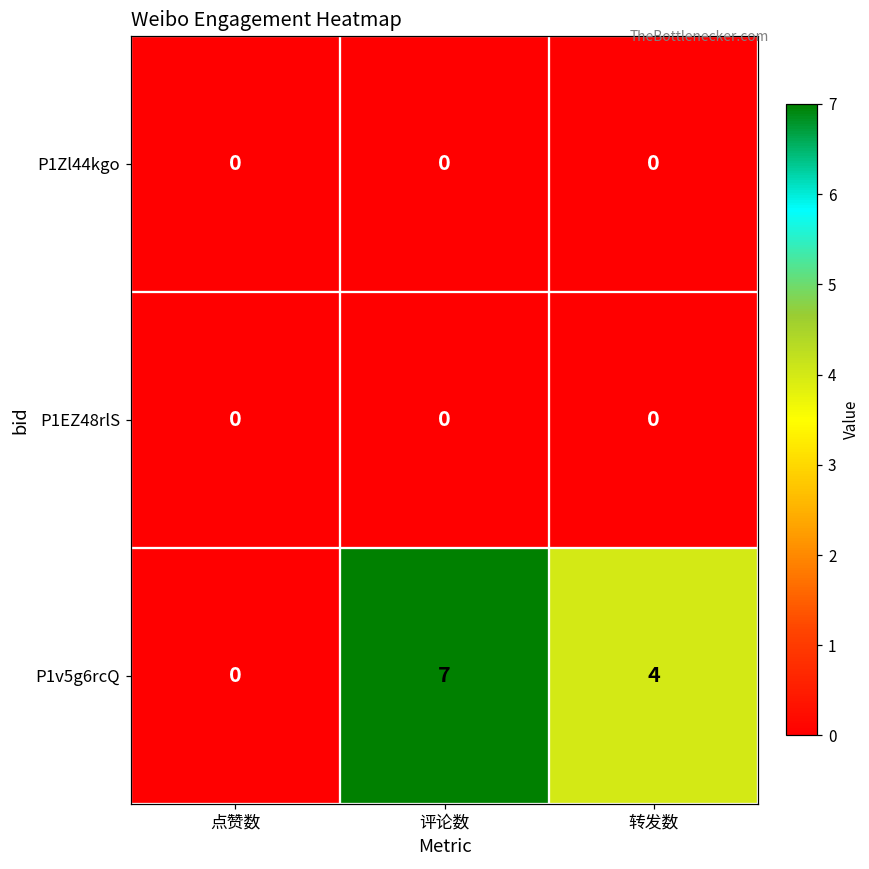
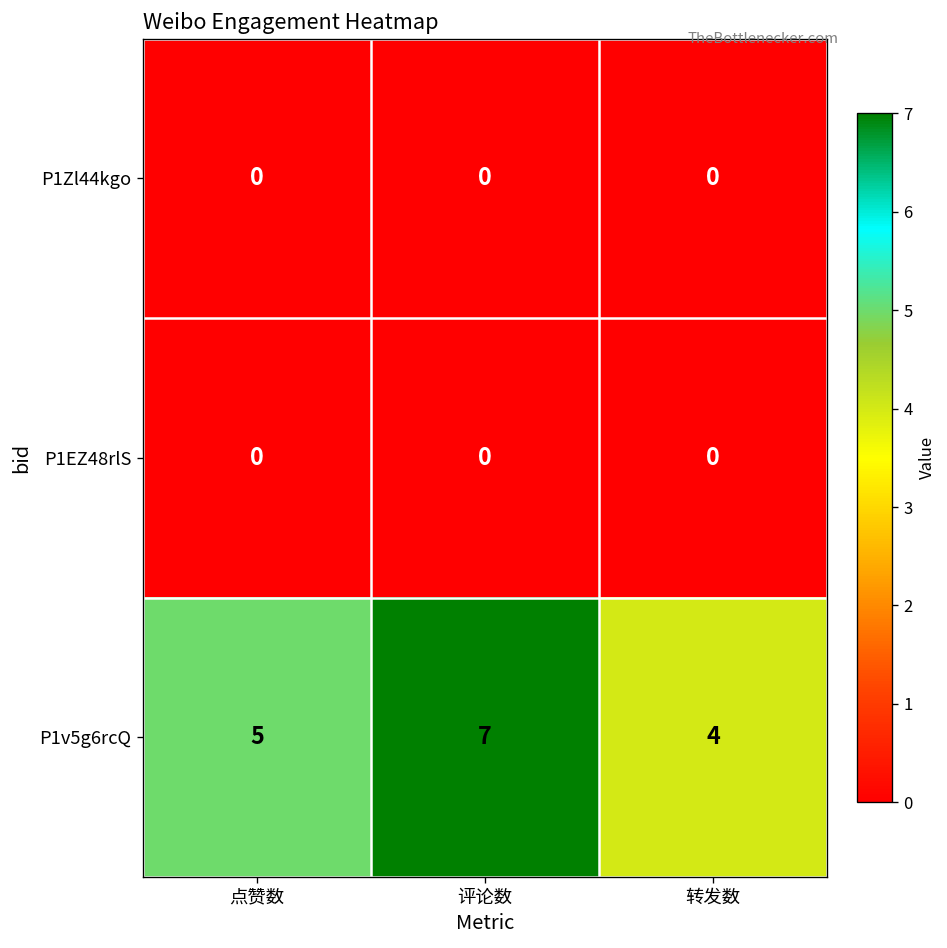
  {
    "P1Zl44kgo": {
      "点赞数": 0,
      "评论数": 0,
      "转发数": 0
    },
    "P1EZ48rlS": {
      "点赞数": 0,
      "评论数": 0,
      "转发数": 0
    },
    "P1v5g6rcQ": {
-     "点赞数": 0,
+     "点赞数": 5,
      "评论数": 7,
      "转发数": 4
    }
  }
